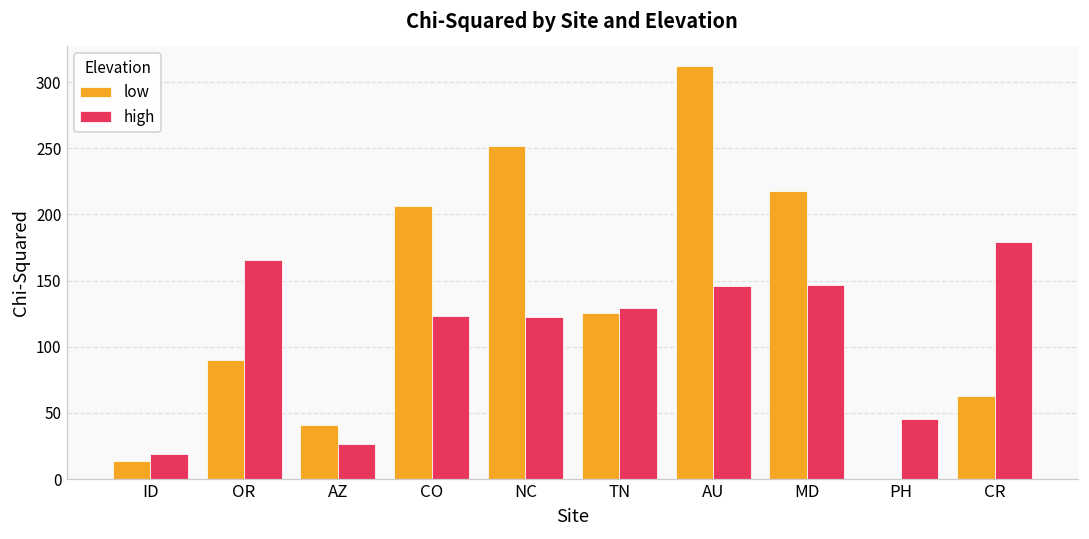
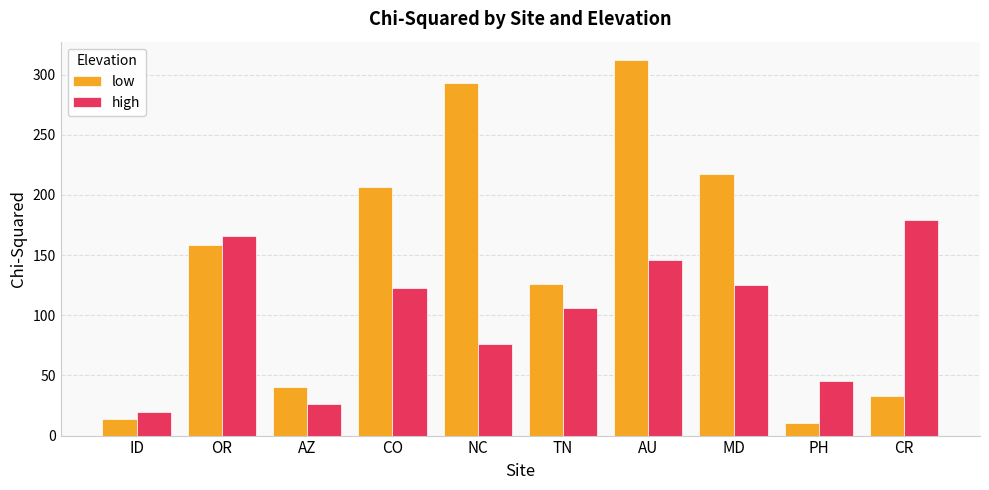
  {
    "low": {
      "ID": 14,
-     "OR": 90,
+     "OR": 159,
      "AZ": 41,
      "CO": 207,
-     "NC": 251,
+     "NC": 293,
      "TN": 126,
      "AU": 312,
      "MD": 217,
-     "PH": 0,
-     "CR": 63
+     "PH": 11,
+     "CR": 33
    },
    "high": {
      "ID": 19,
      "OR": 165,
      "AZ": 27,
      "CO": 123,
-     "NC": 122,
-     "TN": 129,
+     "NC": 76,
+     "TN": 106,
      "AU": 146,
-     "MD": 146,
+     "MD": 125,
      "PH": 46,
      "CR": 179
    }
  }
